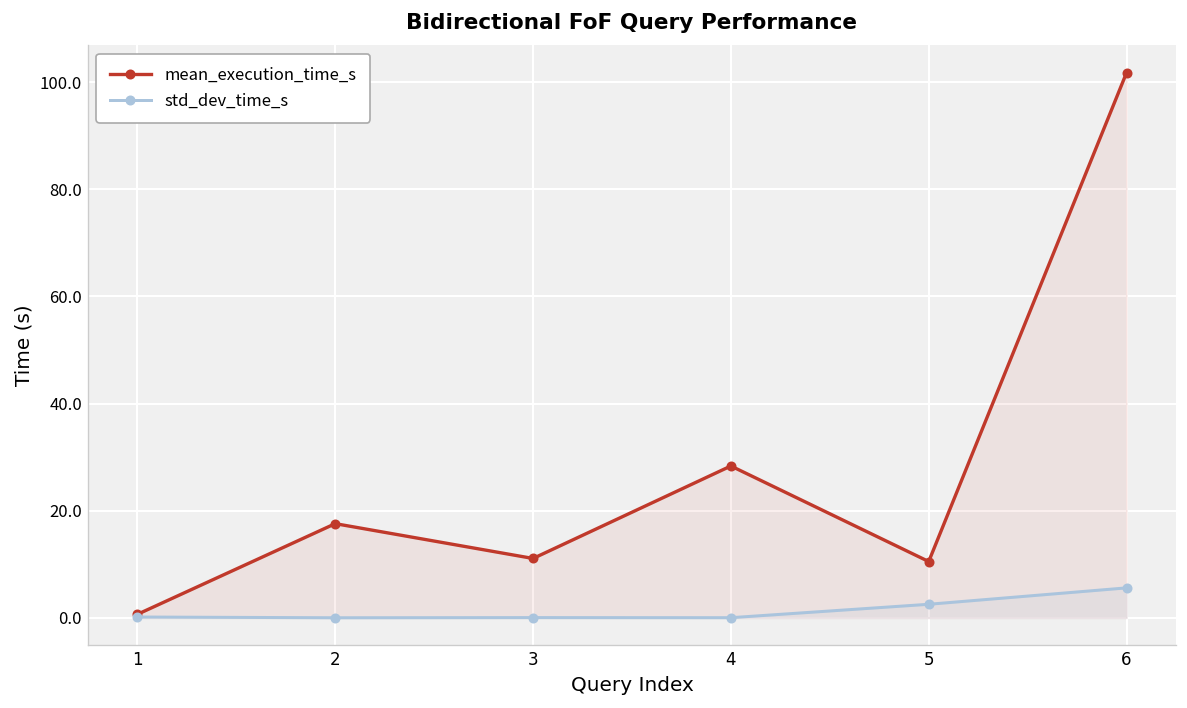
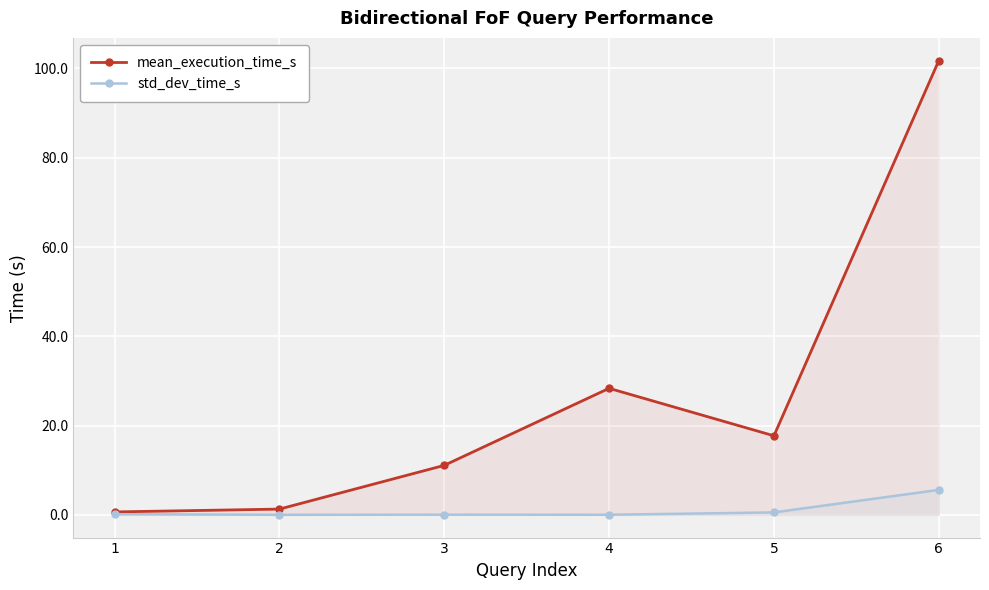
  {
    "mean_execution_time_s": {
-     "2": 18,
+     "2": 1,
      "3": 11,
      "4": 28,
-     "5": 11,
+     "5": 18,
      "6": 102
    },
    "std_dev_time_s": {
      "2": 0,
      "3": 0,
      "4": 0,
-     "5": 3,
+     "5": 1,
      "6": 6
    }
  }
